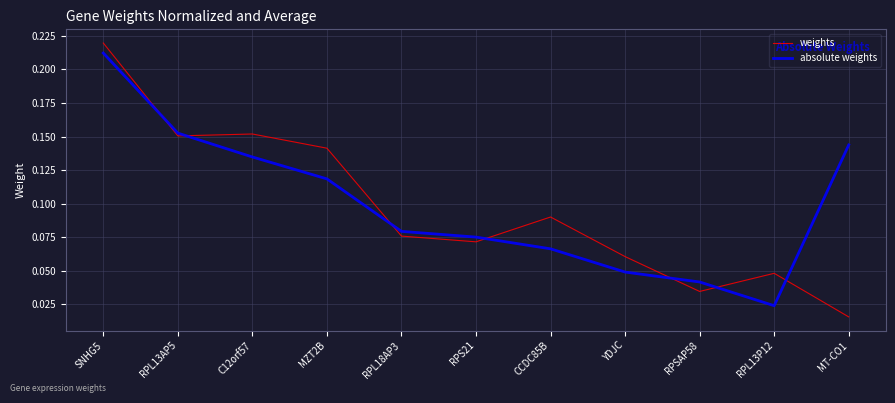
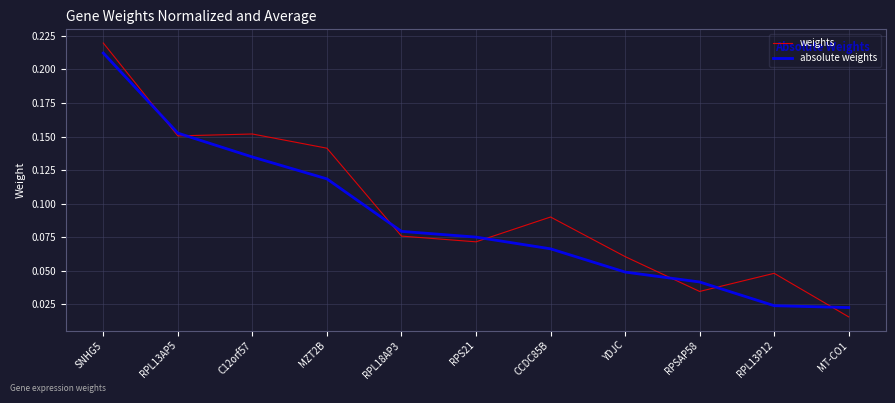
  {
    "weights": {
      "SNHG5": 0.220,
      "RPL13AP5": 0.150,
      "C12orf57": 0.152,
      "MZT2B": 0.141,
      "RPL18AP3": 0.076,
      "RPS21": 0.072,
      "CCDC85B": 0.090,
      "YDJC": 0.061,
      "RPSAP58": 0.035,
      "RPL13P12": 0.048,
      "MT-CO1": 0.016
    },
    "absolute weights": {
      "SNHG5": 0.212,
      "RPL13AP5": 0.153,
      "C12orf57": 0.135,
      "MZT2B": 0.118,
      "RPL18AP3": 0.079,
      "RPS21": 0.075,
      "CCDC85B": 0.066,
      "YDJC": 0.049,
      "RPSAP58": 0.042,
      "RPL13P12": 0.024,
-     "MT-CO1": 0.144
+     "MT-CO1": 0.023
    }
  }
